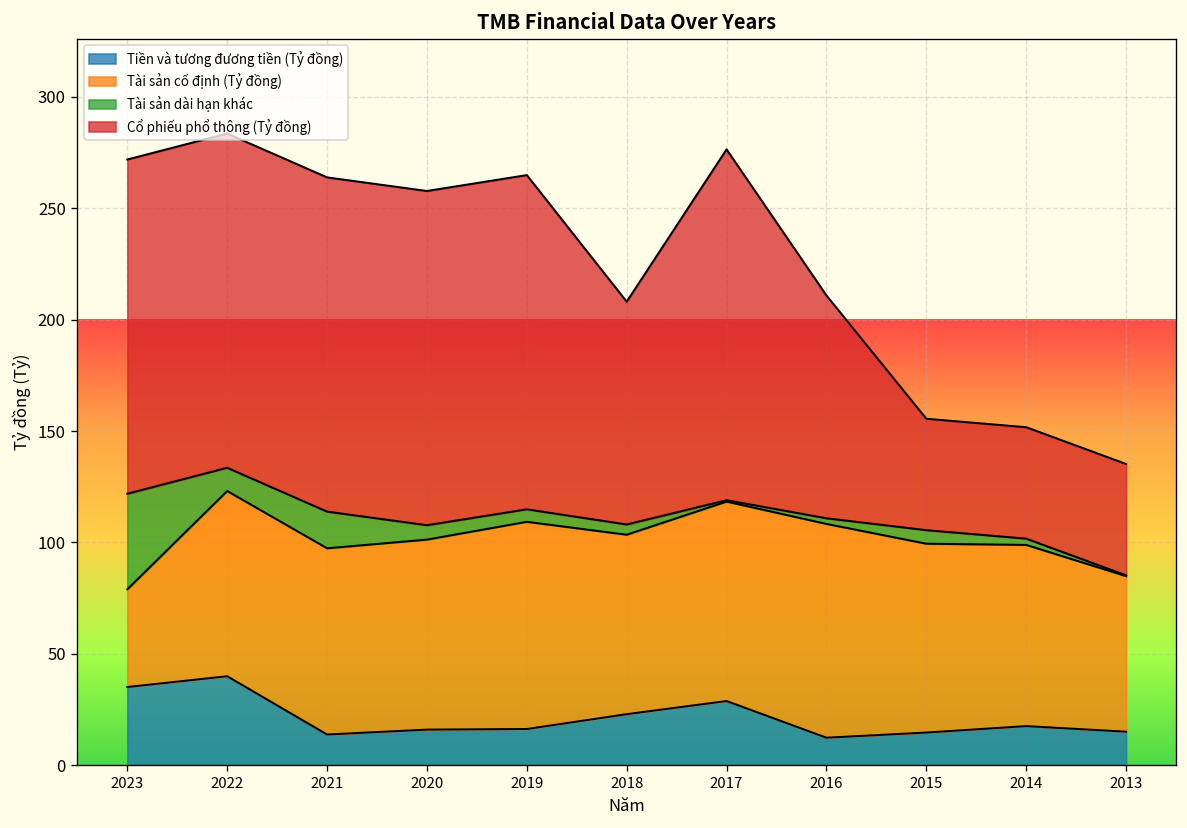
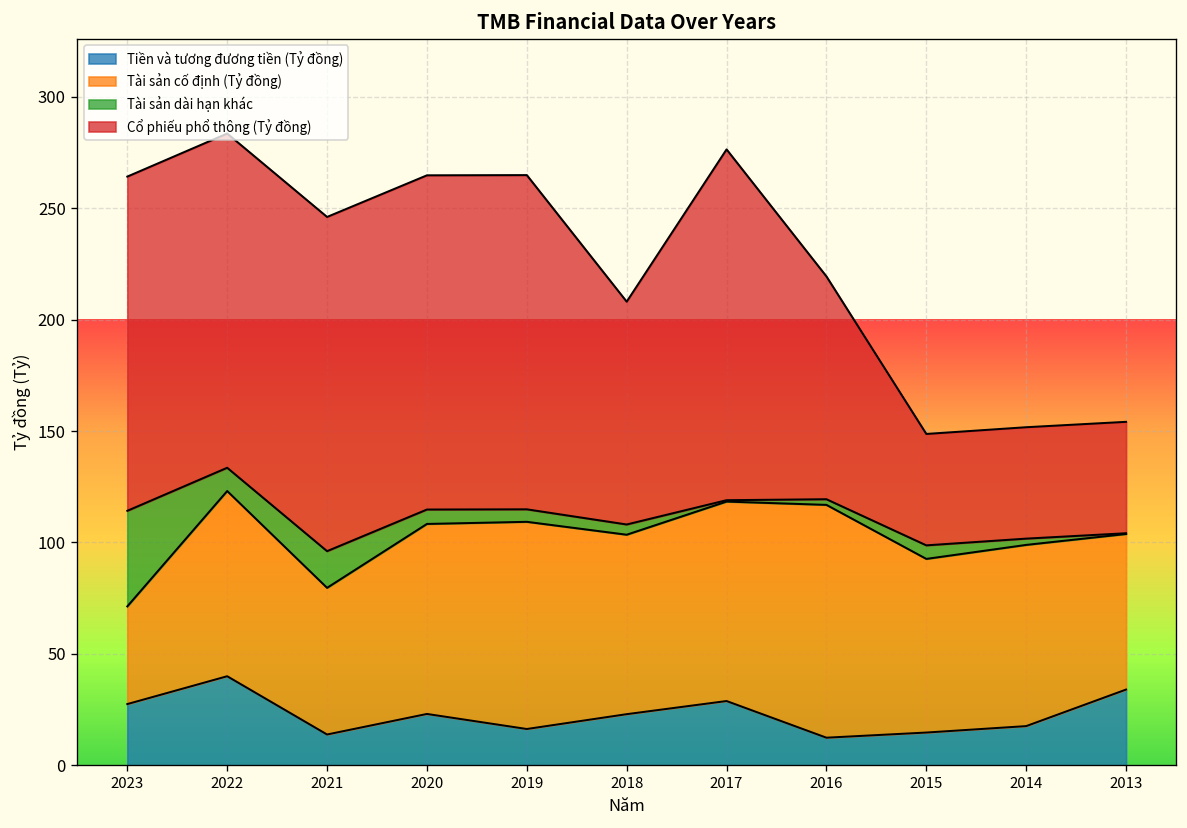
  {
    "Tiền và tương đương tiền (Tỷ đồng)": {
-     "2023": 35,
+     "2023": 27,
      "2022": 40,
      "2021": 14,
-     "2020": 16,
+     "2020": 23,
      "2019": 16,
      "2018": 23,
      "2017": 29,
      "2016": 12,
      "2015": 15,
      "2014": 18,
-     "2013": 15
+     "2013": 34
    },
    "Tài sản cố định (Tỷ đồng)": {
      "2023": 44,
      "2022": 83,
-     "2021": 84,
+     "2021": 66,
      "2020": 85,
      "2019": 93,
      "2018": 81,
-     "2016": 96,
-     "2015": 85,
+     "2016": 104,
+     "2015": 78,
      "2014": 81
    },
    "Tài sản dài hạn khác": {
      "2023": 43,
      "2022": 10,
      "2021": 16,
      "2020": 6,
      "2019": 6,
      "2018": 5,
      "2016": 3,
      "2015": 6,
      "2014": 3
    },
    "Cổ phiếu phổ thông (Tỷ đồng)": {
      "2023": 150,
      "2022": 150,
      "2021": 150,
      "2020": 150,
      "2019": 150,
      "2018": 100,
      "2017": 157,
      "2016": 100,
      "2015": 50,
      "2014": 50,
      "2013": 50
    }
  }
